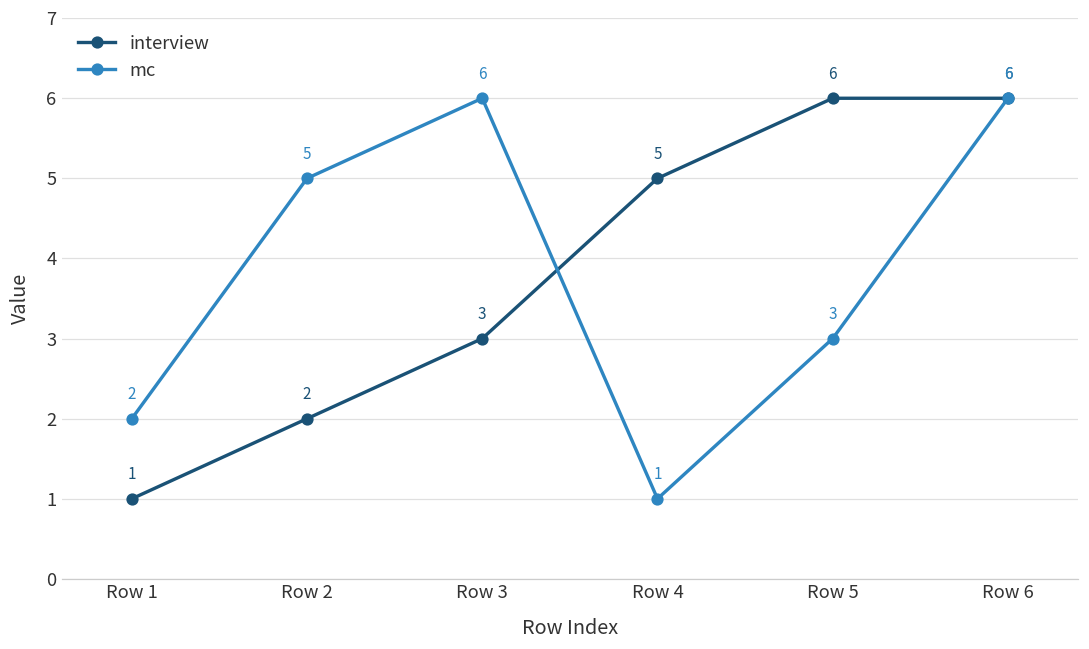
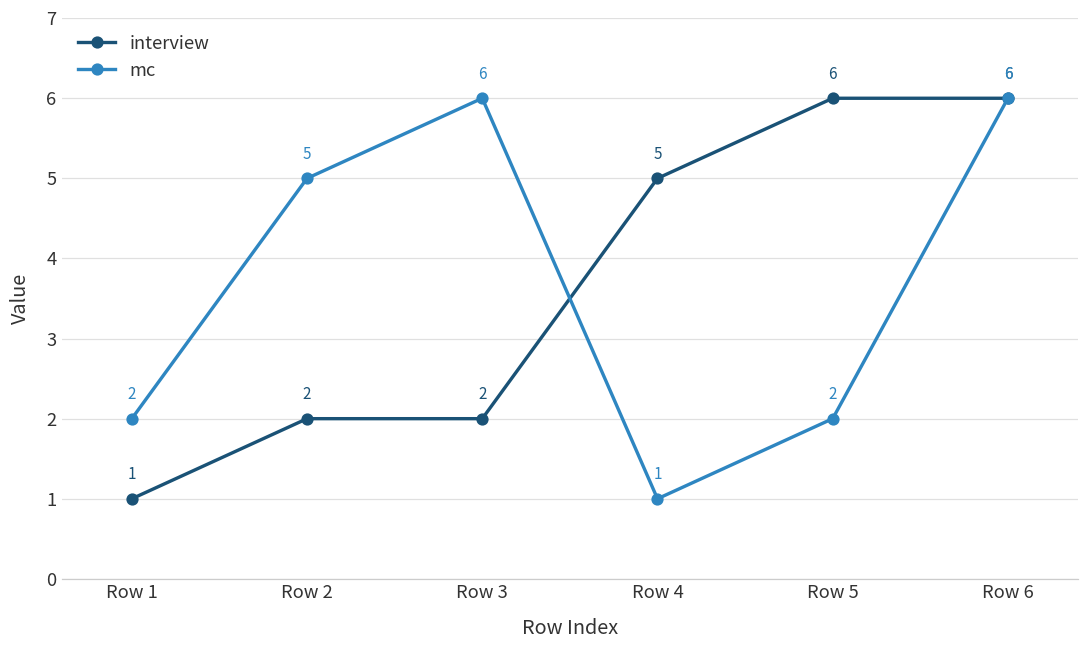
  {
    "interview": {
      "Row 1": 1,
      "Row 2": 2,
-     "Row 3": 3,
+     "Row 3": 2,
      "Row 4": 5,
      "Row 5": 6
    },
    "mc": {
      "Row 1": 2,
      "Row 2": 5,
      "Row 3": 6,
      "Row 4": 1,
-     "Row 5": 3
+     "Row 5": 2
    }
  }
